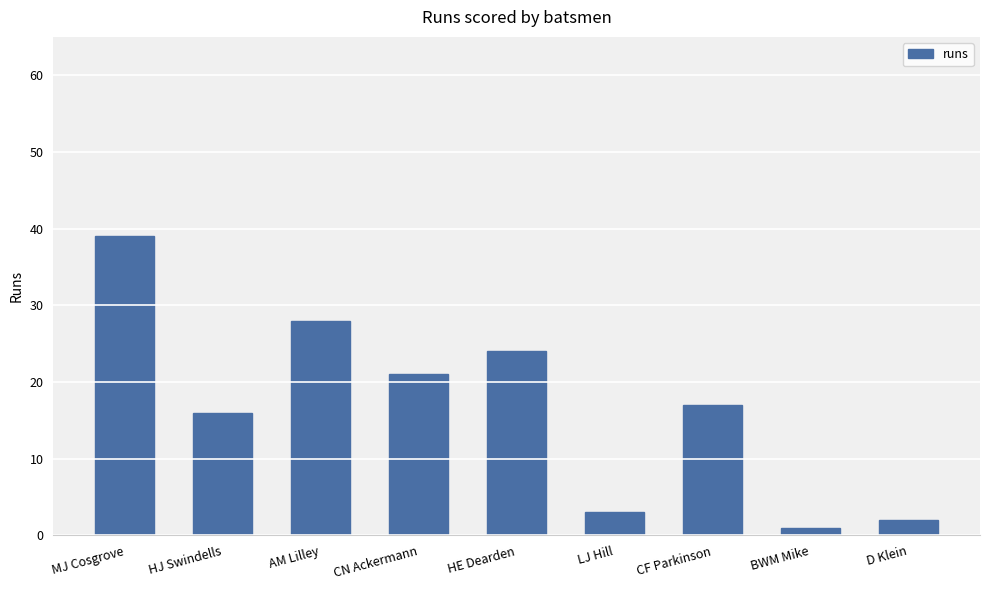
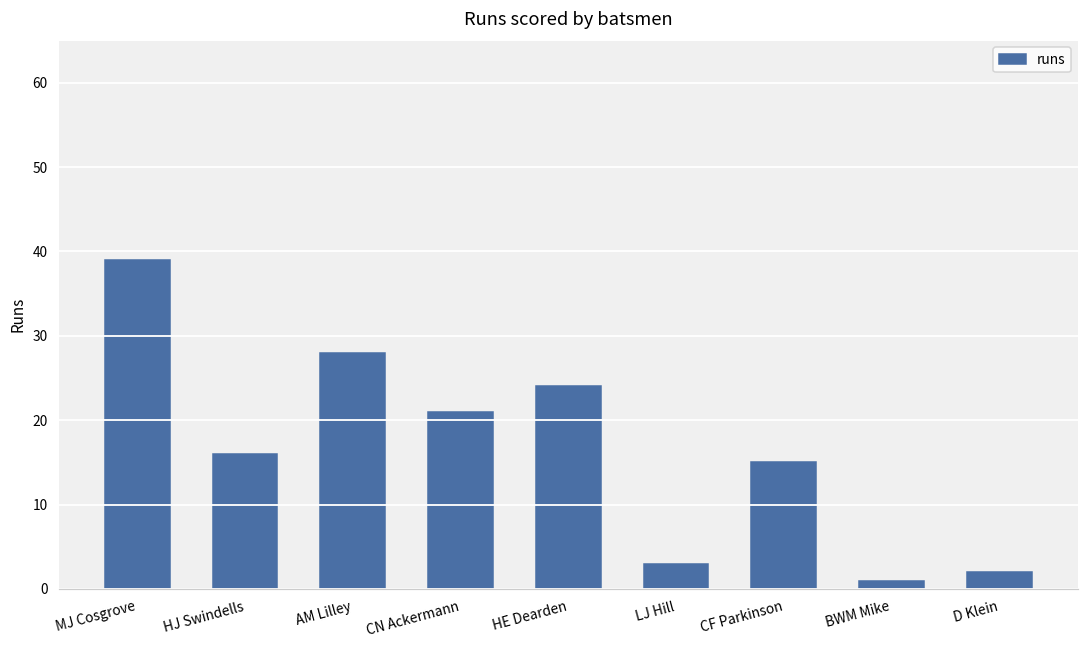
  {
    "MJ Cosgrove": 39,
    "HJ Swindells": 16,
    "AM Lilley": 28,
    "CN Ackermann": 21,
    "HE Dearden": 24,
    "LJ Hill": 3,
-   "CF Parkinson": 17,
+   "CF Parkinson": 15,
    "BWM Mike": 1,
    "D Klein": 2
  }
